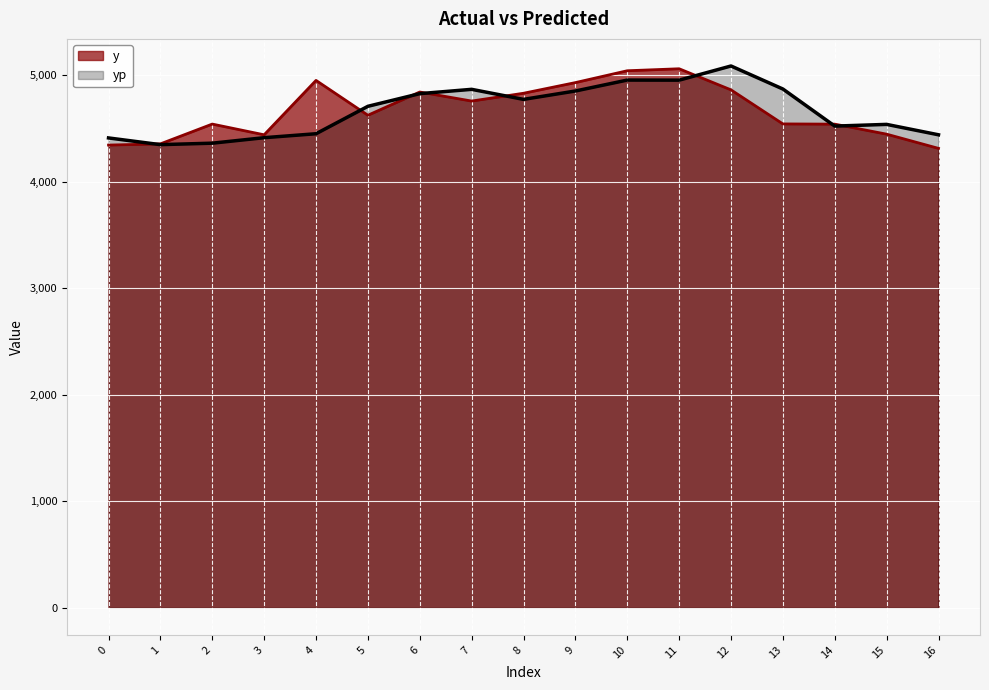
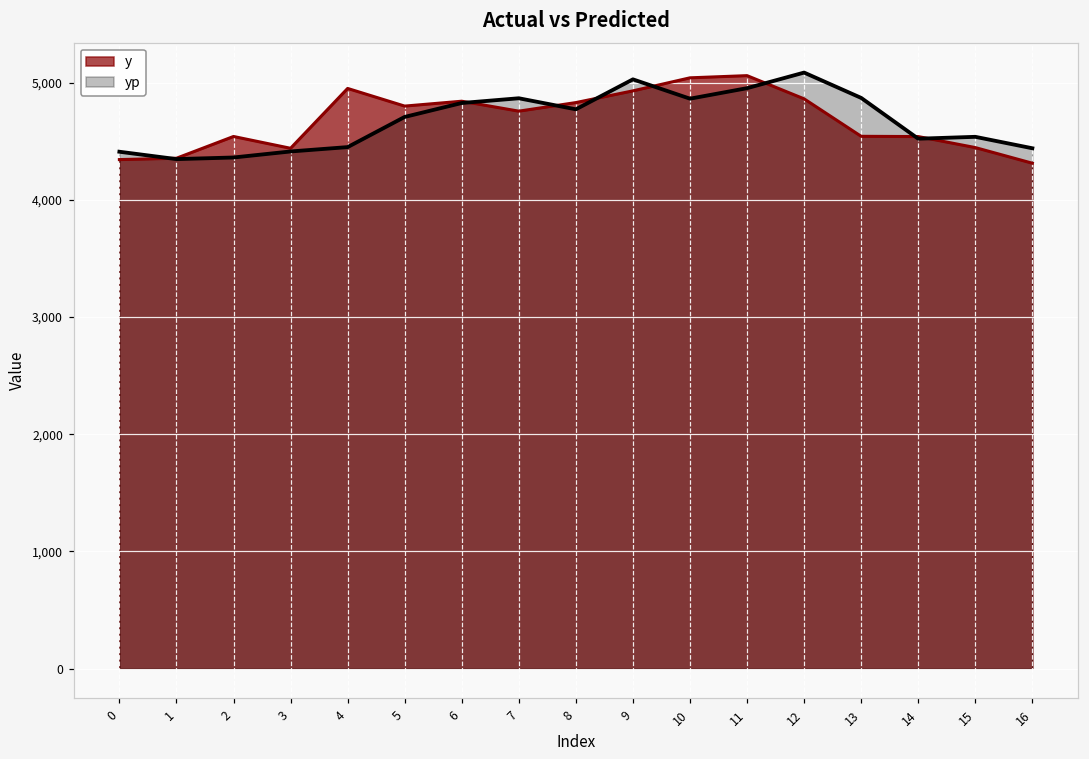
  {
    "y": {
      "0": "4,340",
      "2": "4,540",
      "3": "4,440",
      "4": "4,950",
-     "5": "4,620",
+     "5": "4,800",
      "7": "4,760",
      "8": "4,830",
      "9": "4,930",
      "10": "5,040",
      "11": "5,060",
      "12": "4,860",
      "13": "4,540",
      "15": "4,450",
      "16": "4,310"
    },
    "yp": {
      "0": "4,410",
      "2": "4,360",
      "3": "4,410",
      "4": "4,450",
      "5": "4,710",
      "7": "4,870",
      "8": "4,770",
-     "9": "4,850",
-     "10": "4,950",
+     "9": "5,030",
+     "10": "4,860",
      "11": "4,950",
      "12": "5,090",
      "13": "4,870",
      "15": "4,540",
      "16": "4,440"
    }
  }
